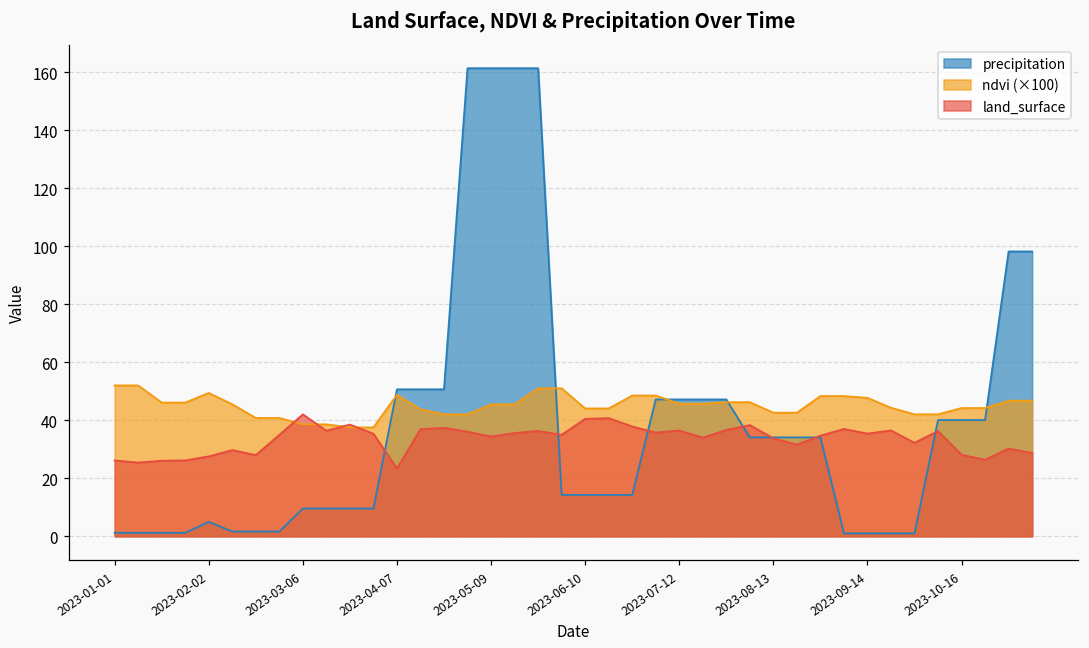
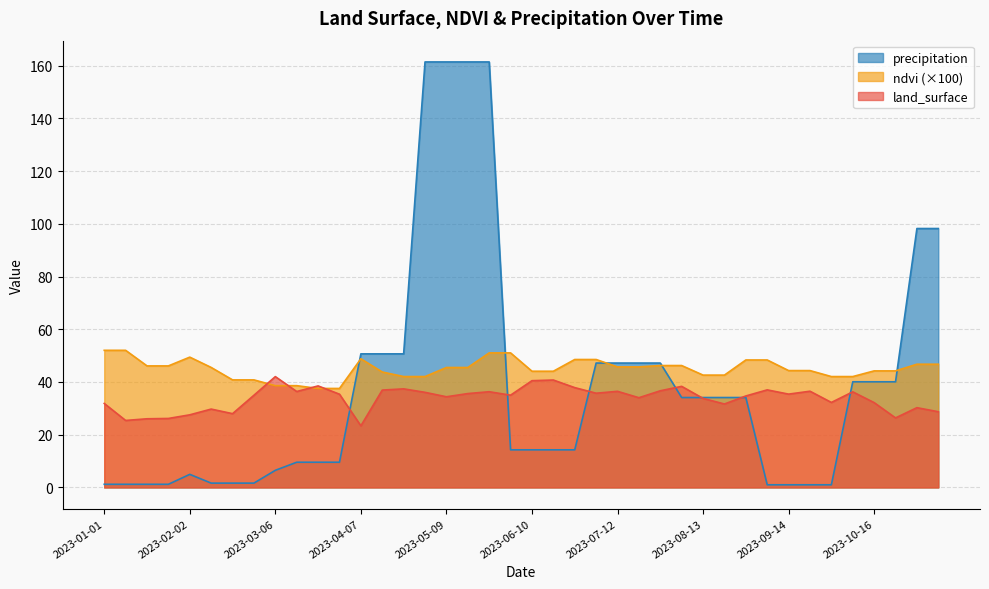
  {
    "precipitation": {
      "2023-01-01": 1,
      "2023-02-02": 5,
-     "2023-03-06": 10,
+     "2023-03-06": 6,
      "2023-04-07": 51,
      "2023-05-09": 161,
      "2023-06-10": 14,
      "2023-07-12": 47,
      "2023-09-14": 1,
      "2023-10-16": 40
    },
    "ndvi (×100)": {
      "2023-01-01": 52,
      "2023-02-02": 49,
      "2023-03-06": 39,
      "2023-04-07": 49,
      "2023-05-09": 45,
      "2023-06-10": 44,
      "2023-07-12": 46,
      "2023-08-13": 43,
-     "2023-09-14": 48,
+     "2023-09-14": 44,
      "2023-10-16": 44
    },
    "land_surface": {
-     "2023-01-01": 26,
+     "2023-01-01": 32,
      "2023-02-02": 28,
      "2023-03-06": 42,
      "2023-04-07": 23,
      "2023-05-09": 34,
      "2023-06-10": 40,
      "2023-07-12": 36,
      "2023-09-14": 35,
-     "2023-10-16": 28
+     "2023-10-16": 32
    }
  }
